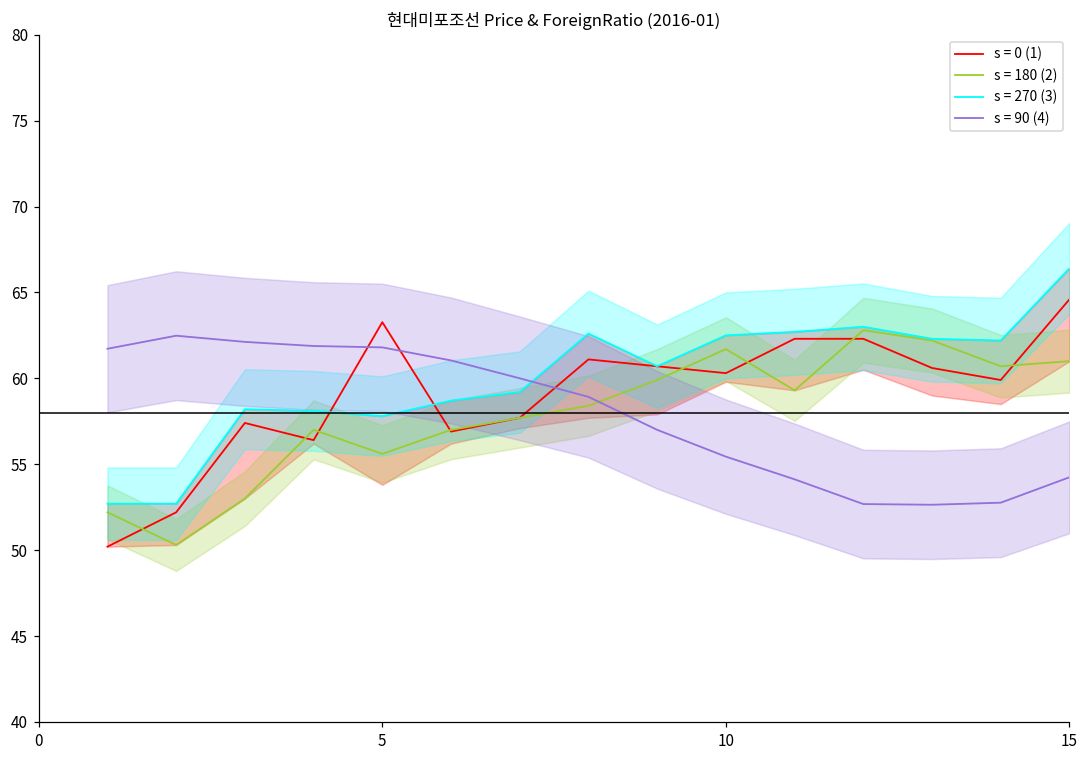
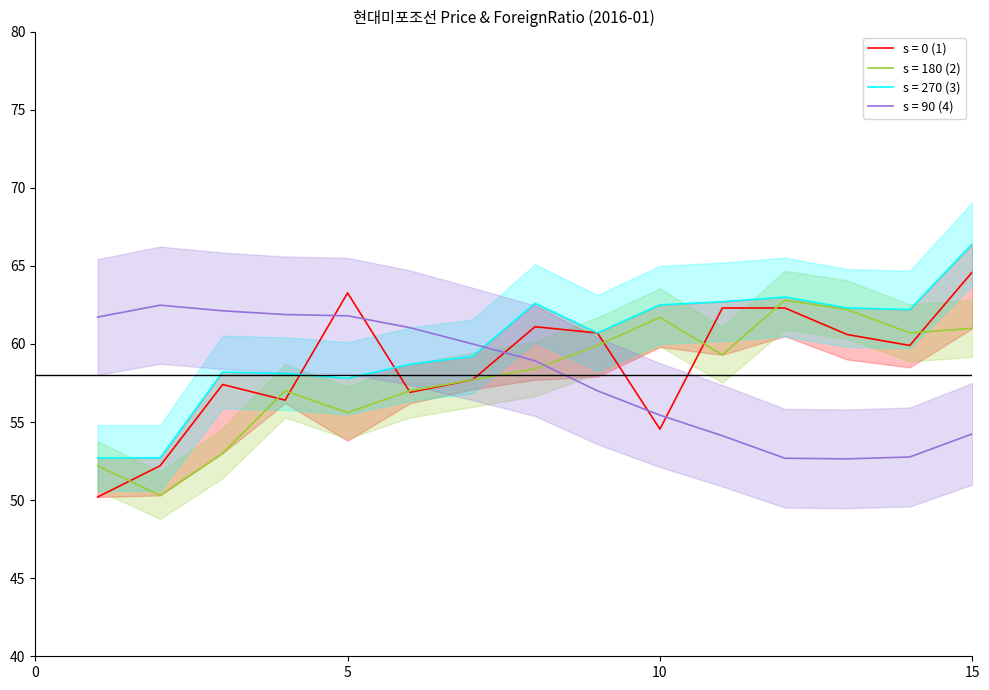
  {
    "s = 0 (1)": {
      "5": 63.3,
-     "10": 60.3,
+     "10": 54.5,
      "15": 64.6
    }
  }
